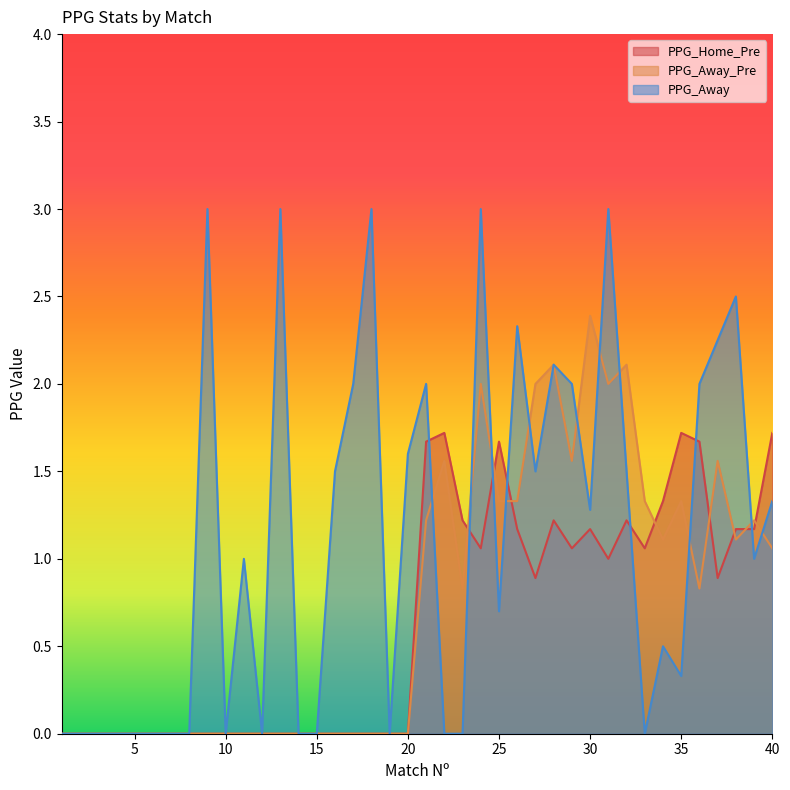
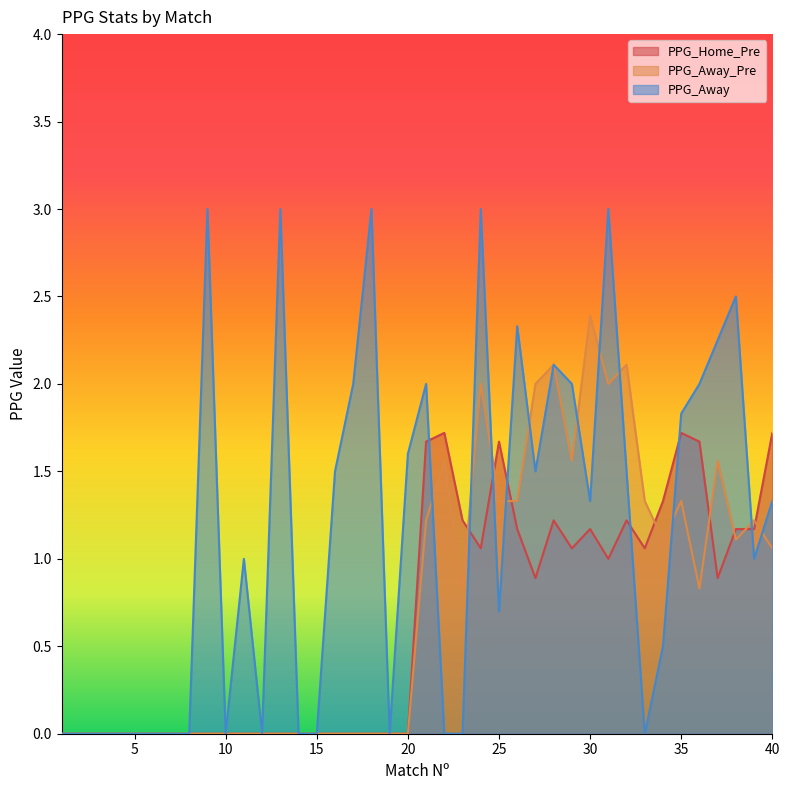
  {
    "PPG_Away": {
      "20": 1.60,
      "25": 0.70,
-     "30": 1.28,
-     "35": 0.33,
+     "30": 1.33,
+     "35": 1.83,
      "40": 1.33
    }
  }
